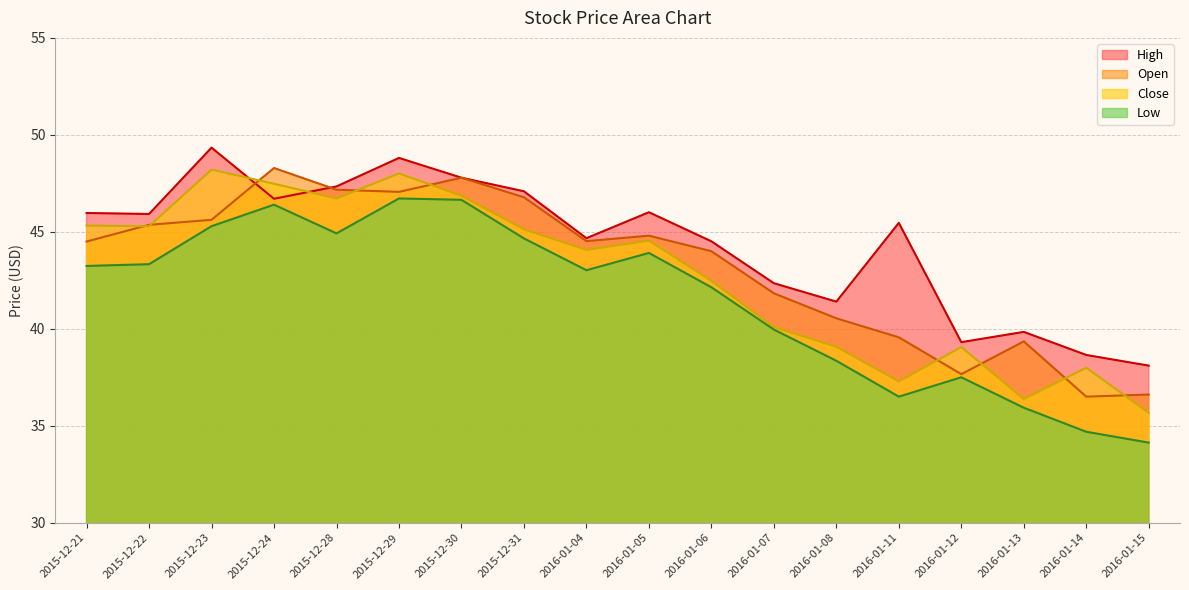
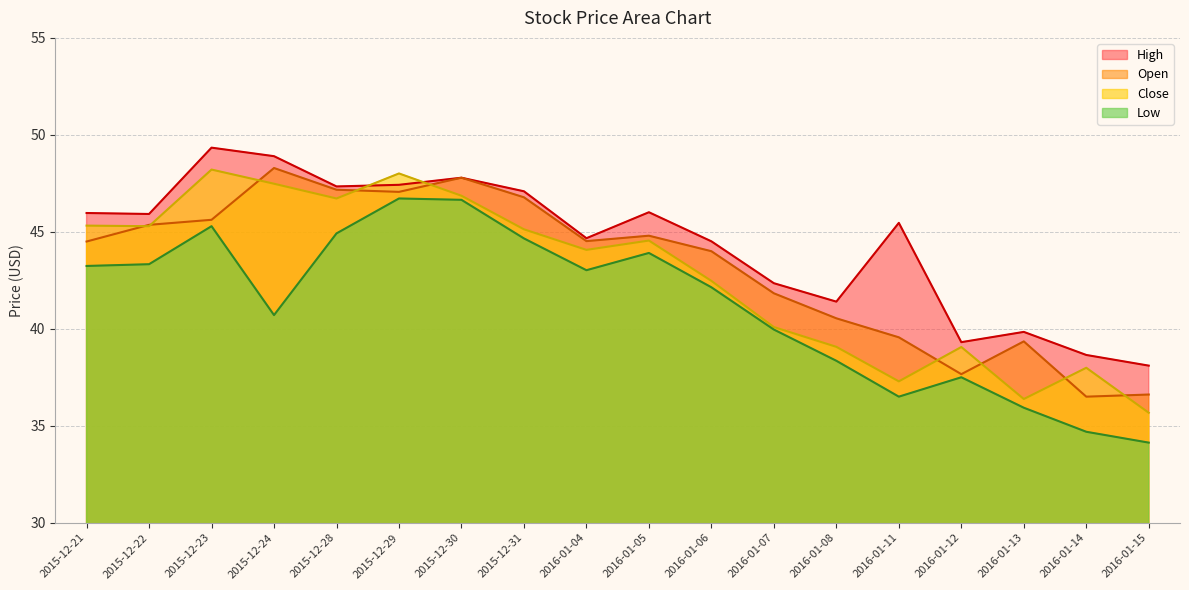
  {
    "High": {
      "2015-12-21": 46.0,
      "2015-12-22": 45.9,
      "2015-12-23": 49.3,
-     "2015-12-24": 46.7,
+     "2015-12-24": 48.9,
      "2015-12-28": 47.3,
-     "2015-12-29": 48.8,
+     "2015-12-29": 47.4,
      "2015-12-31": 47.1,
      "2016-01-04": 44.7,
      "2016-01-05": 46.0,
      "2016-01-06": 44.5,
      "2016-01-07": 42.3,
      "2016-01-08": 41.4,
      "2016-01-11": 45.5,
      "2016-01-12": 39.3,
      "2016-01-13": 39.8,
      "2016-01-14": 38.7,
      "2016-01-15": 38.1
    },
    "Low": {
      "2015-12-21": 43.2,
      "2015-12-22": 43.3,
      "2015-12-23": 45.3,
-     "2015-12-24": 46.4,
+     "2015-12-24": 40.7,
      "2015-12-28": 44.9,
      "2015-12-29": 46.7,
      "2015-12-30": 46.7,
      "2015-12-31": 44.7,
      "2016-01-04": 43.0,
      "2016-01-05": 43.9,
      "2016-01-06": 42.1,
      "2016-01-07": 40.0,
      "2016-01-08": 38.3,
      "2016-01-11": 36.5,
      "2016-01-12": 37.5,
      "2016-01-13": 35.9,
      "2016-01-14": 34.7,
      "2016-01-15": 34.1
    }
  }
